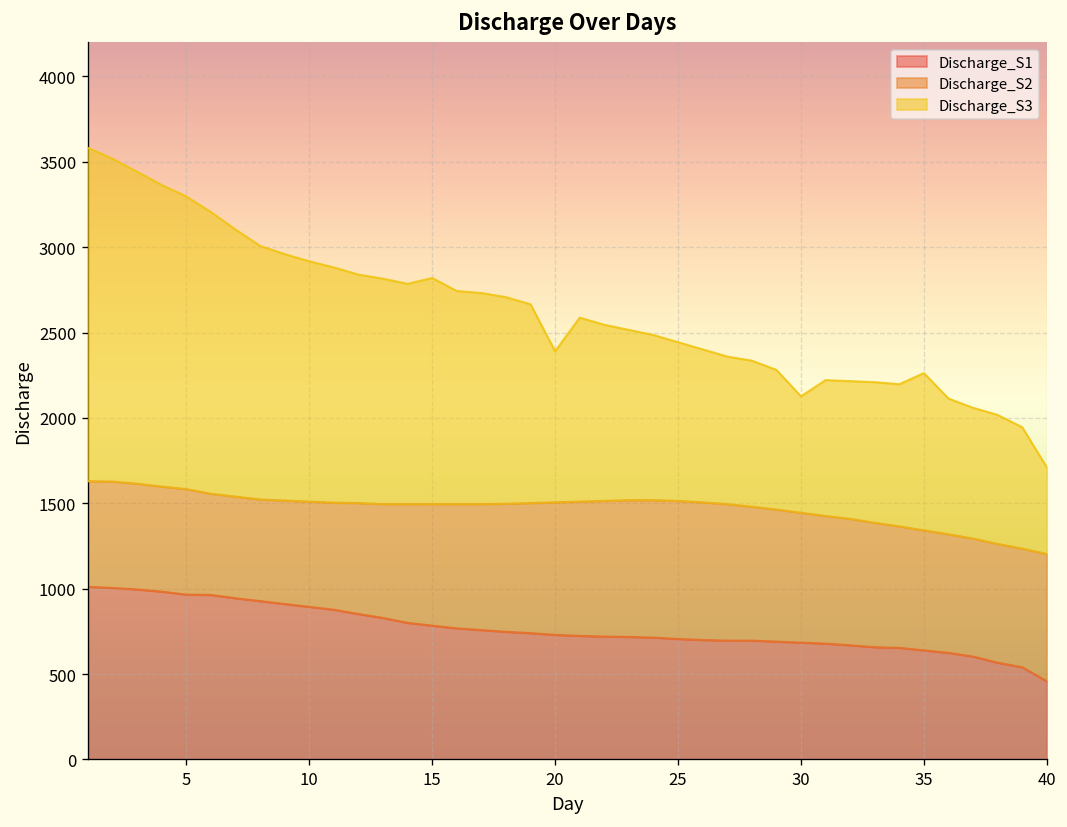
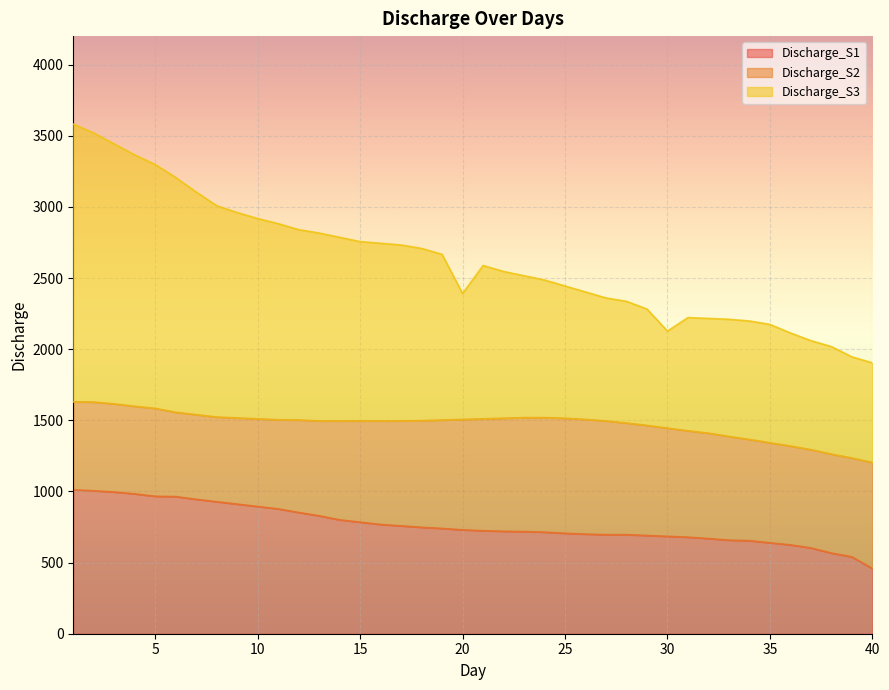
  {
    "Discharge_S3": {
      "5": 3300,
      "10": 2920,
-     "15": 2820,
+     "15": 2760,
      "20": 2390,
      "25": 2440,
      "30": 2130,
-     "35": 2260,
-     "40": 1710
+     "35": 2170,
+     "40": 1900
    }
  }
